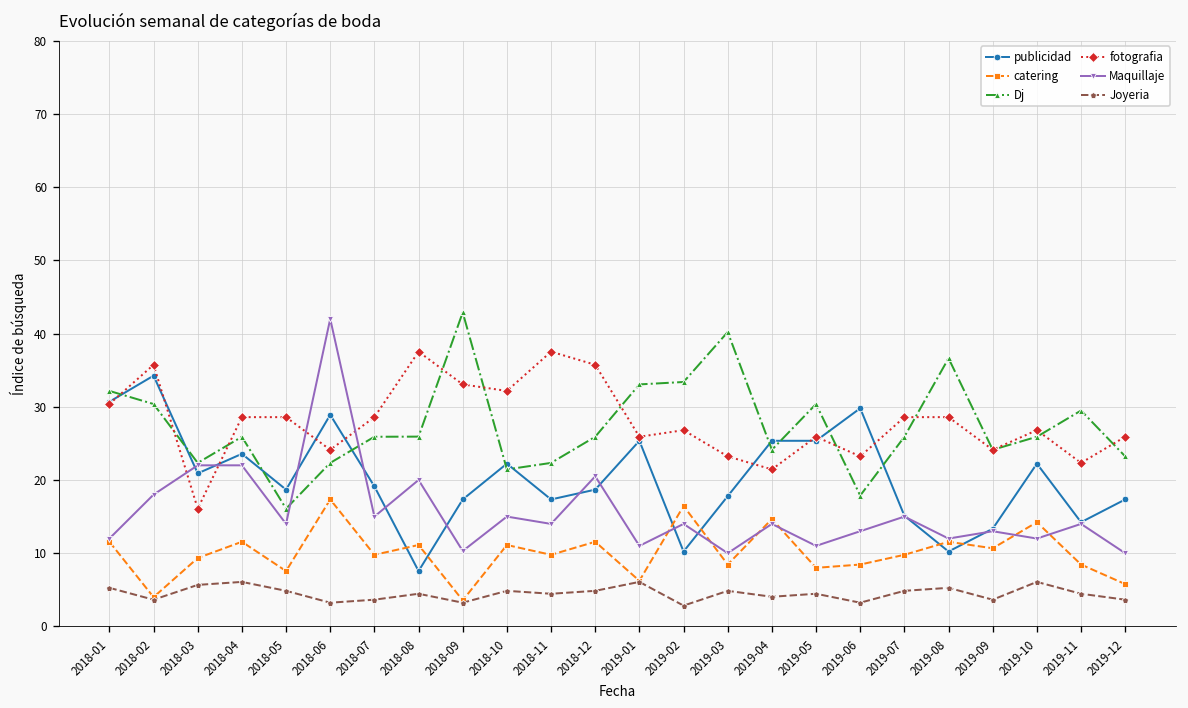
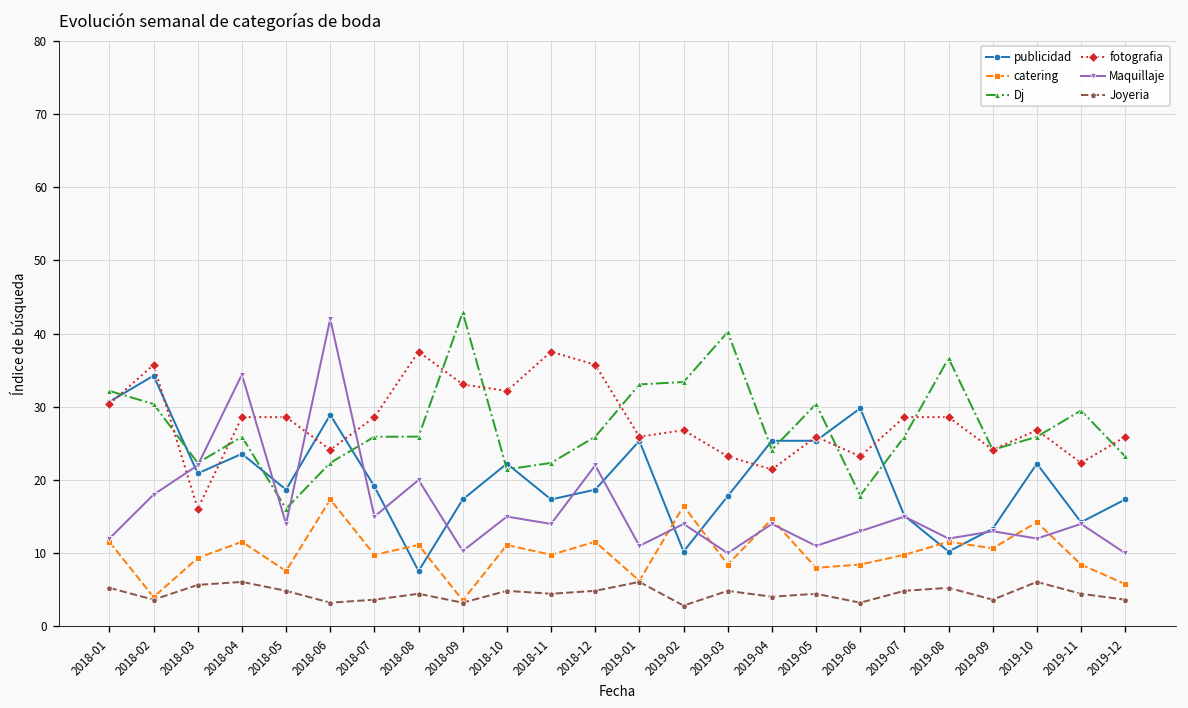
  {
    "publicidad": {
      "2018-02": 34,
      "2018-03": 21,
      "2018-04": 24,
      "2018-05": 19,
      "2018-06": 29,
      "2018-07": 19,
      "2018-08": 8,
      "2018-09": 17,
      "2018-10": 22,
      "2018-11": 17,
      "2018-12": 19,
      "2019-01": 25,
      "2019-02": 10,
      "2019-03": 18,
      "2019-04": 25,
      "2019-05": 25,
      "2019-06": 30,
      "2019-08": 10,
      "2019-10": 22,
      "2019-12": 17
    },
    "catering": {
      "2018-01": 12,
      "2018-03": 9,
      "2018-04": 12,
      "2018-05": 8,
      "2018-06": 17,
      "2018-07": 10,
      "2018-08": 11,
      "2018-10": 11,
      "2018-11": 10,
      "2018-12": 12,
      "2019-02": 16,
      "2019-03": 8,
      "2019-04": 15,
      "2019-05": 8,
      "2019-06": 8,
      "2019-07": 10,
      "2019-08": 12,
      "2019-09": 11,
      "2019-10": 14,
      "2019-11": 8,
      "2019-12": 6
    },
    "Dj": {
      "2018-01": 32,
      "2018-02": 30,
      "2018-04": 26,
      "2018-05": 16,
      "2018-06": 22,
      "2018-07": 26,
      "2018-08": 26,
      "2018-09": 43,
      "2018-10": 21,
      "2018-11": 22,
      "2018-12": 26,
      "2019-01": 33,
      "2019-02": 33,
      "2019-03": 40,
      "2019-04": 24,
      "2019-05": 30,
      "2019-06": 18,
      "2019-07": 26,
      "2019-08": 37,
      "2019-10": 26,
      "2019-11": 29,
      "2019-12": 23
    },
    "fotografia": {
      "2018-02": 36,
      "2018-03": 16,
      "2018-04": 29,
      "2018-05": 29,
      "2018-06": 24,
      "2018-07": 29,
      "2018-08": 38,
      "2018-09": 33,
      "2018-10": 32,
      "2018-11": 38,
      "2018-12": 36,
      "2019-01": 26,
      "2019-02": 27,
      "2019-03": 23,
      "2019-04": 21,
      "2019-05": 26,
      "2019-06": 23,
      "2019-07": 29,
      "2019-08": 29,
      "2019-10": 27,
      "2019-11": 22,
      "2019-12": 26
    },
    "Maquillaje": {
      "2018-01": 12,
      "2018-02": 18,
-     "2018-04": 22,
+     "2018-04": 34,
      "2018-05": 14,
      "2018-06": 42,
      "2018-07": 15,
      "2018-08": 20,
      "2018-09": 10,
      "2018-10": 15,
      "2018-11": 14,
-     "2018-12": 21,
+     "2018-12": 22,
      "2019-01": 11,
      "2019-02": 14,
      "2019-03": 10,
      "2019-04": 14,
      "2019-05": 11,
      "2019-06": 13,
      "2019-08": 12,
      "2019-10": 12,
      "2019-12": 10
    },
    "Joyeria": {
      "2018-01": 5,
      "2018-03": 6,
      "2018-04": 6,
      "2018-05": 5,
      "2018-06": 3,
      "2018-07": 4,
      "2018-08": 4,
      "2018-10": 5,
      "2018-11": 4,
      "2018-12": 5,
      "2019-02": 3,
      "2019-03": 5,
      "2019-04": 4,
      "2019-05": 4,
      "2019-06": 3,
      "2019-07": 5,
      "2019-08": 5,
      "2019-09": 4,
      "2019-10": 6,
      "2019-11": 4,
      "2019-12": 4
    }
  }
